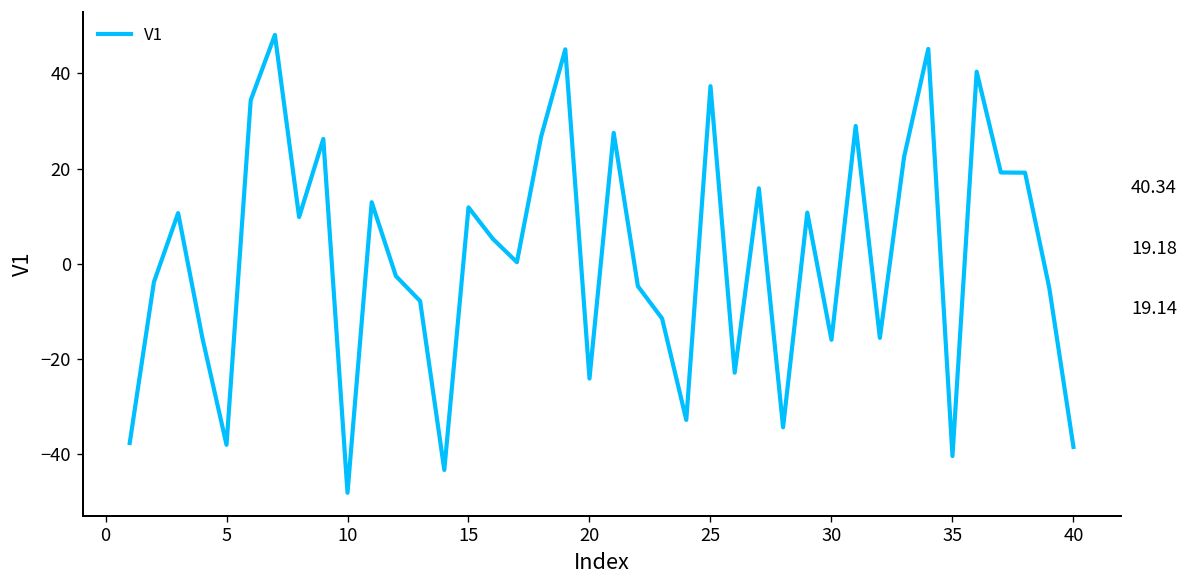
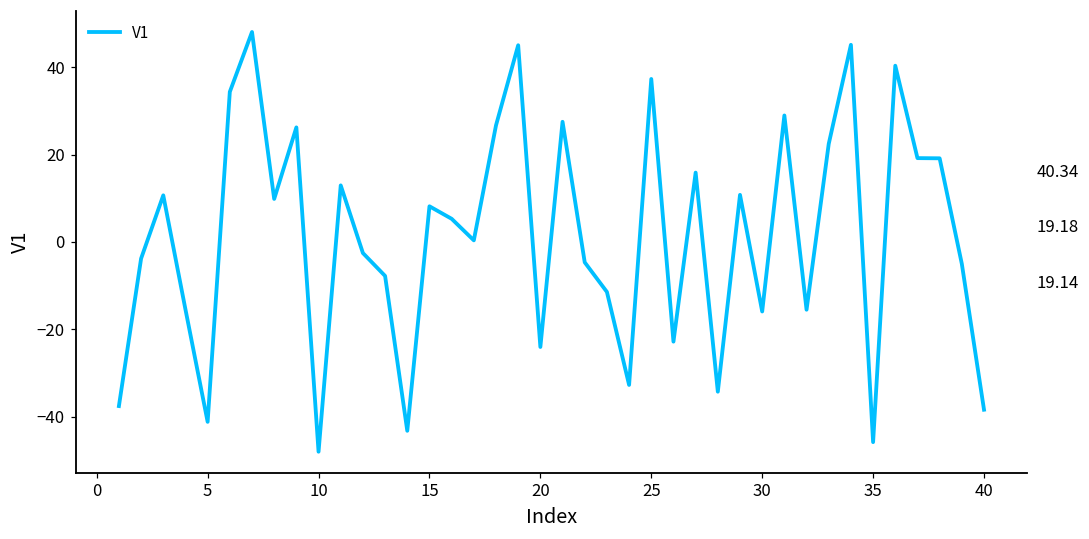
  {
-   "5": -38,
+   "5": -41,
    "10": -48,
-   "15": 12,
+   "15": 8,
    "20": -24,
    "25": 37,
    "30": -16,
-   "35": -40,
+   "35": -46,
    "40": -38
  }
